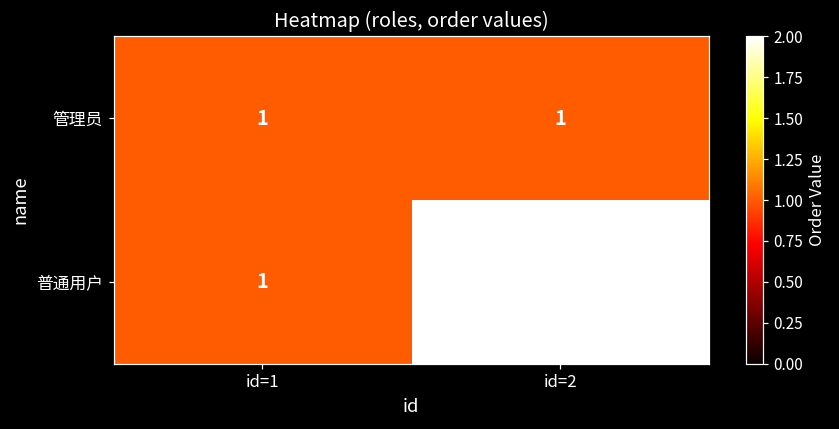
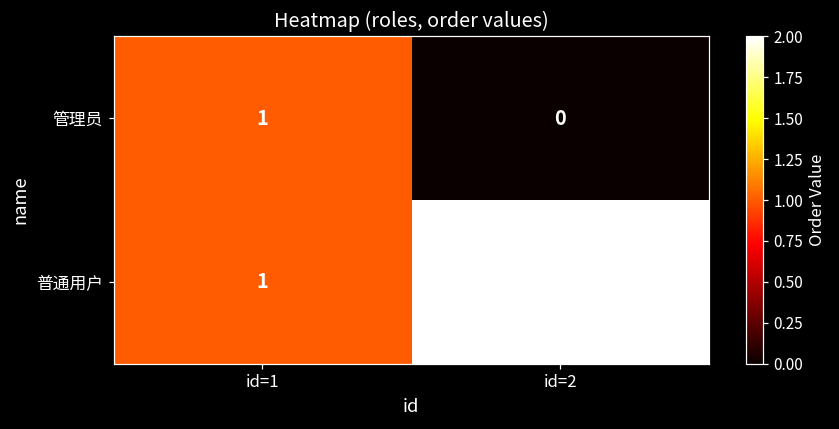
  {
    "管理员": {
      "id=1": 1,
-     "id=2": 1
+     "id=2": 0
    },
    "普通用户": {
      "id=1": 1
    }
  }
